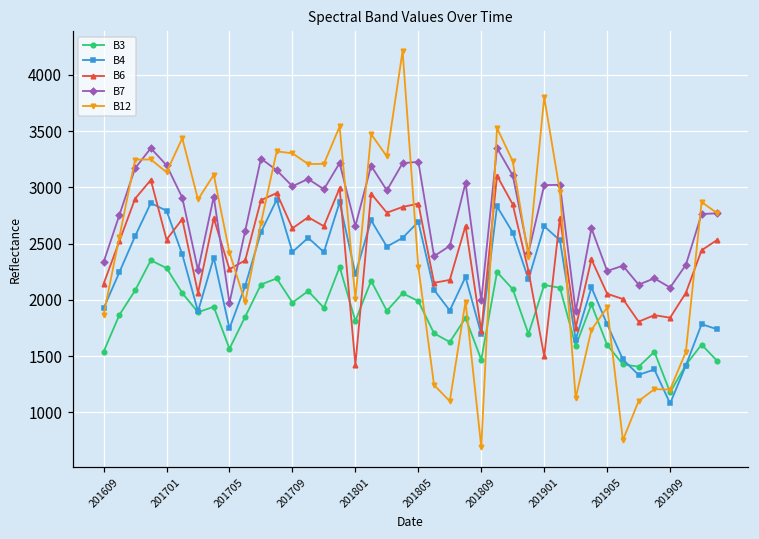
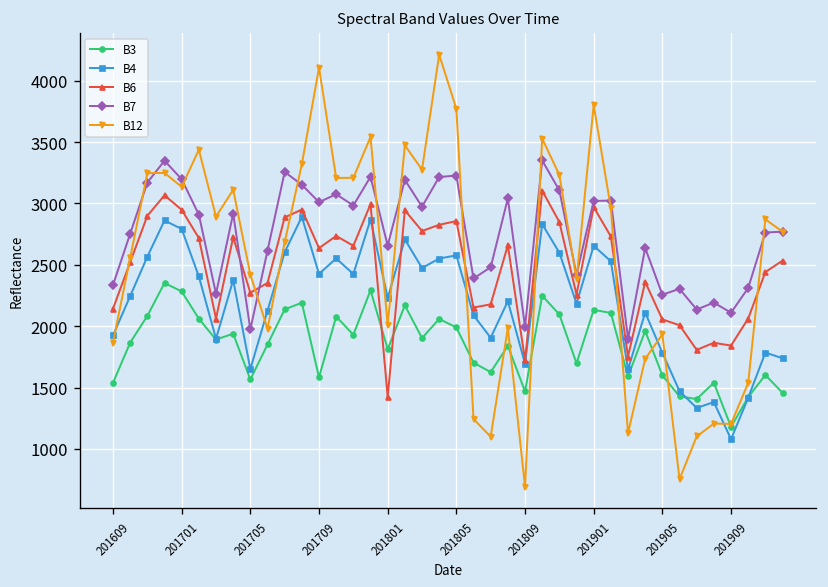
  {
    "B3": {
      "201609": 1540,
      "201701": 2280,
      "201705": 1570,
-     "201709": 1980,
+     "201709": 1580,
      "201801": 1810,
      "201805": 1990,
      "201809": 1470,
      "201901": 2130,
      "201905": 1600
    },
    "B4": {
      "201609": 1930,
      "201701": 2790,
-     "201705": 1750,
+     "201705": 1650,
      "201709": 2430,
      "201801": 2230,
-     "201805": 2690,
+     "201805": 2580,
      "201809": 1700,
      "201901": 2660,
      "201905": 1780,
      "201909": 1080
    },
    "B6": {
      "201609": 2140,
-     "201701": 2540,
+     "201701": 2950,
      "201705": 2270,
      "201709": 2640,
      "201801": 1420,
      "201805": 2860,
      "201809": 1720,
-     "201901": 1500,
+     "201901": 2970,
      "201905": 2060,
      "201909": 1840
    },
    "B7": {
      "201609": 2340,
      "201701": 3200,
      "201705": 1980,
      "201709": 3010,
      "201801": 2660,
      "201805": 3230,
      "201809": 2000,
      "201901": 3020,
      "201905": 2260,
      "201909": 2110
    },
    "B12": {
      "201609": 1870,
      "201701": 3140,
      "201705": 2420,
-     "201709": 3300,
+     "201709": 4110,
      "201801": 2010,
-     "201805": 2290,
+     "201805": 3770,
      "201809": 690,
      "201901": 3800,
      "201905": 1930
    }
  }
